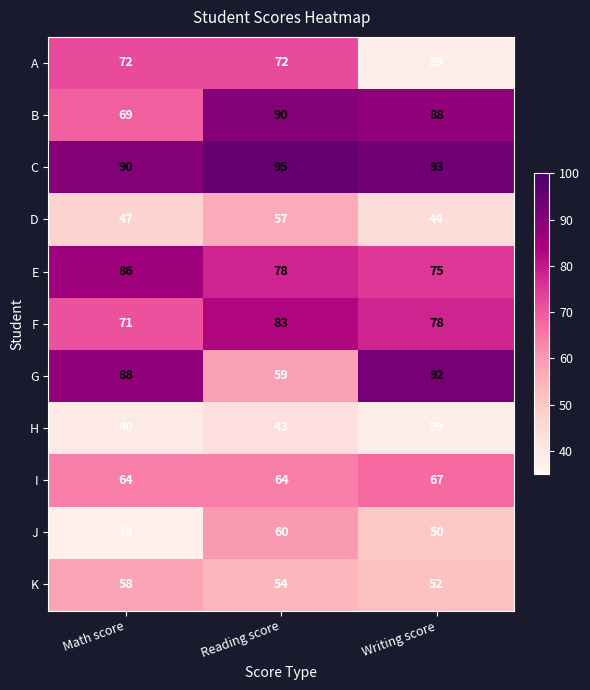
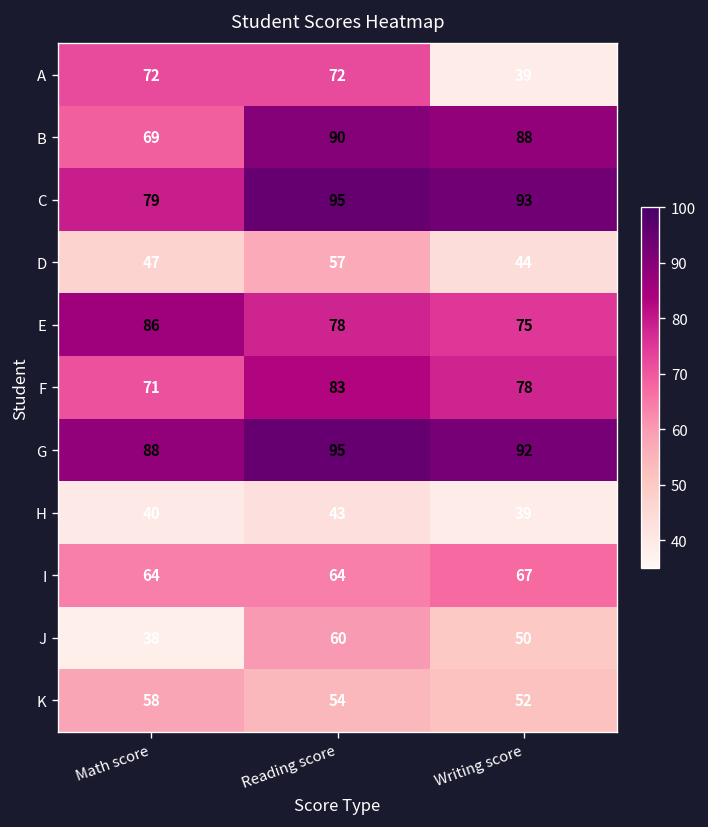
  {
    "A": {
      "Math score": 72,
      "Reading score": 72
    },
    "B": {
      "Math score": 69,
      "Reading score": 90,
      "Writing score": 88
    },
    "C": {
-     "Math score": 90,
+     "Math score": 79,
      "Reading score": 95,
      "Writing score": 93
    },
    "D": {
      "Math score": 47,
      "Reading score": 57
    },
    "E": {
      "Math score": 86,
      "Reading score": 78,
      "Writing score": 75
    },
    "F": {
      "Math score": 71,
      "Reading score": 83,
      "Writing score": 78
    },
    "G": {
      "Math score": 88,
-     "Reading score": 59,
+     "Reading score": 95,
      "Writing score": 92
    },
    "I": {
      "Math score": 64,
      "Reading score": 64,
      "Writing score": 67
    },
    "J": {
      "Reading score": 60,
      "Writing score": 50
    },
    "K": {
      "Math score": 58,
      "Reading score": 54,
      "Writing score": 52
    }
  }
